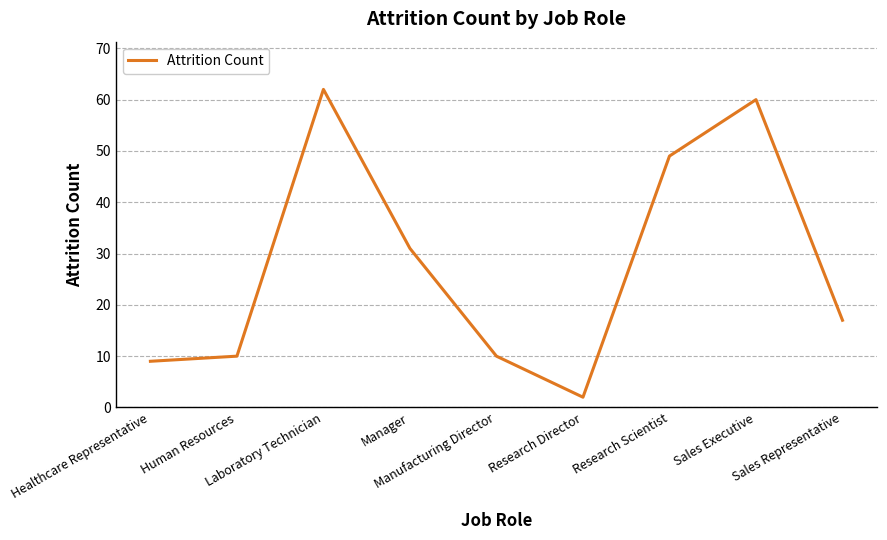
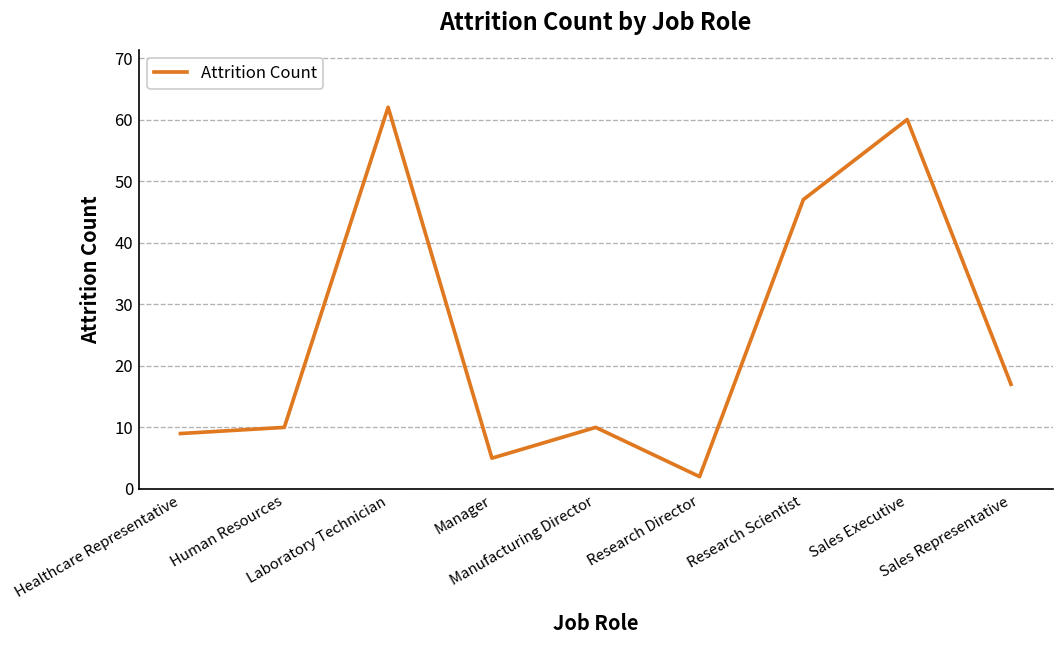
  {
    "Healthcare Representative": 9,
    "Human Resources": 10,
    "Laboratory Technician": 62,
-   "Manager": 31,
+   "Manager": 5,
    "Manufacturing Director": 10,
    "Research Director": 2,
-   "Research Scientist": 49,
+   "Research Scientist": 47,
    "Sales Executive": 60,
    "Sales Representative": 17
  }
